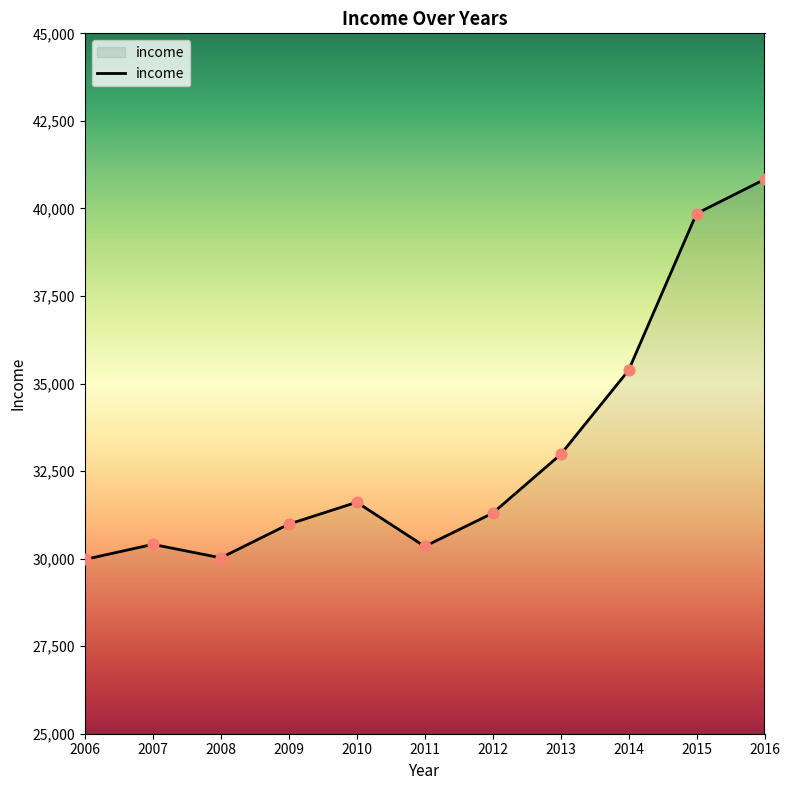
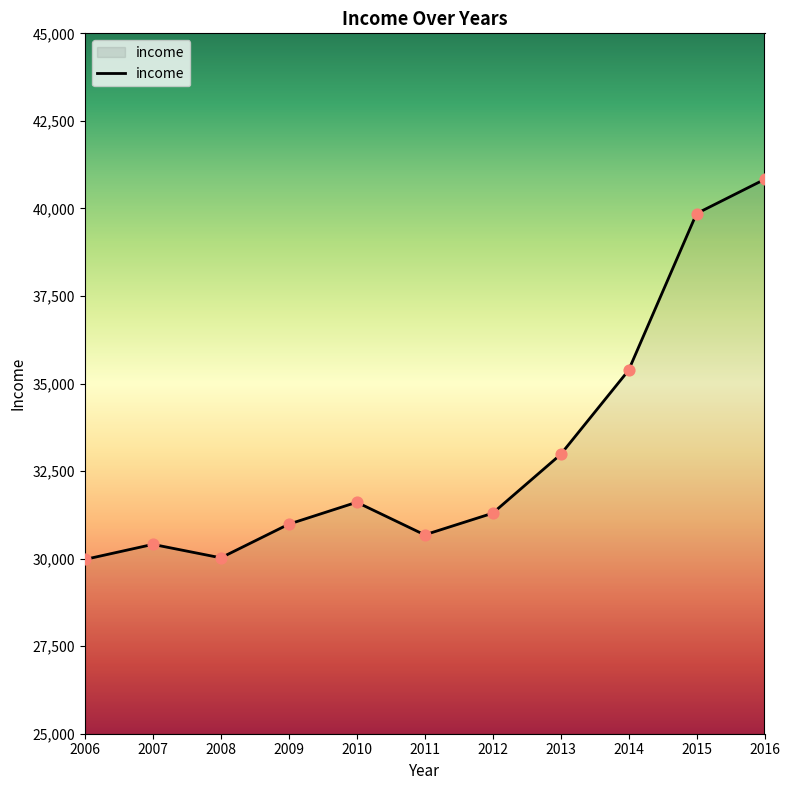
  {
    "2006": "30,000",
    "2007": "30,400",
    "2008": "30,000",
    "2009": "31,000",
    "2010": "31,600",
-   "2011": "30,300",
+   "2011": "30,700",
    "2012": "31,300",
    "2013": "33,000",
    "2014": "35,400",
    "2015": "39,900",
    "2016": "40,800"
  }
